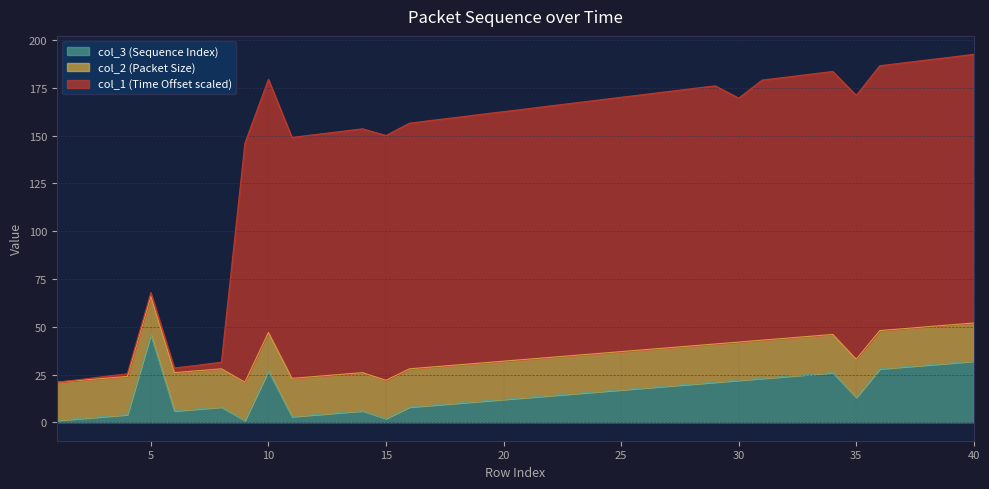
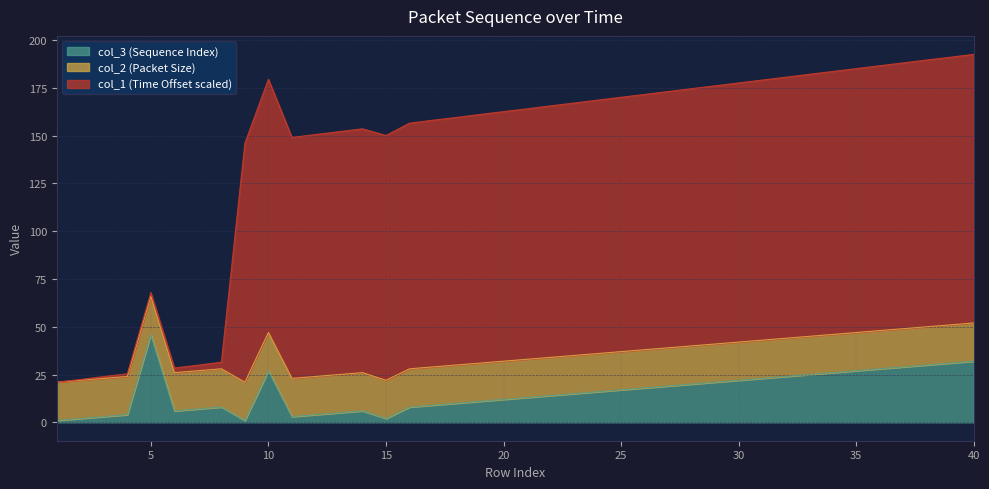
  {
    "col_3 (Sequence Index)": {
      "5": 46,
      "10": 27,
      "15": 2,
      "20": 12,
      "25": 17,
      "30": 22,
-     "35": 13,
+     "35": 27,
      "40": 32
    },
    "col_2 (Packet Size)": {
      "5": 20,
      "10": 20,
      "15": 20,
      "20": 20,
      "25": 20,
      "30": 20,
      "35": 20,
      "40": 20
    },
    "col_1 (Time Offset scaled)": {
      "5": 2,
      "10": 133,
      "15": 128,
      "20": 131,
      "25": 133,
-     "30": 128,
+     "30": 136,
      "35": 138,
      "40": 141
    }
  }
